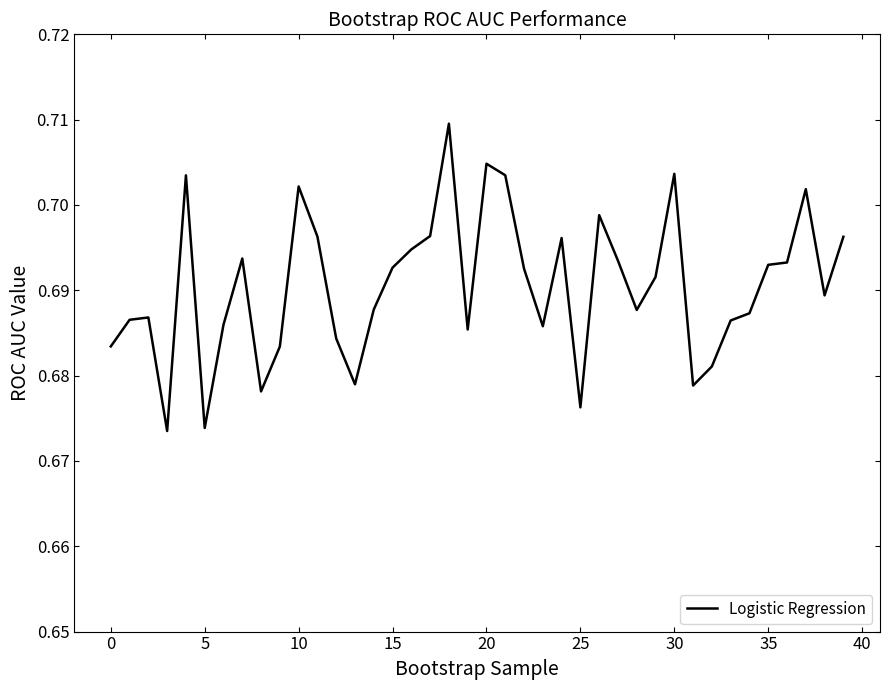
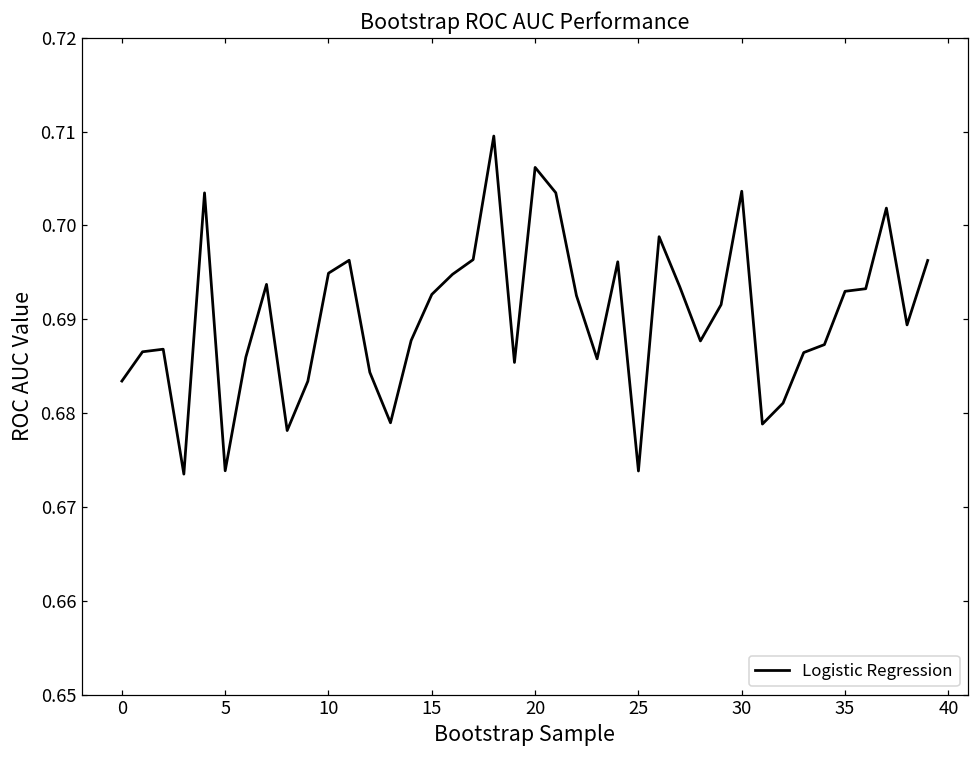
  {
    "0": 0.683,
    "5": 0.674,
-   "10": 0.702,
+   "10": 0.695,
    "15": 0.693,
-   "20": 0.705,
-   "25": 0.676,
+   "20": 0.706,
+   "25": 0.674,
    "30": 0.704,
    "35": 0.693
  }
